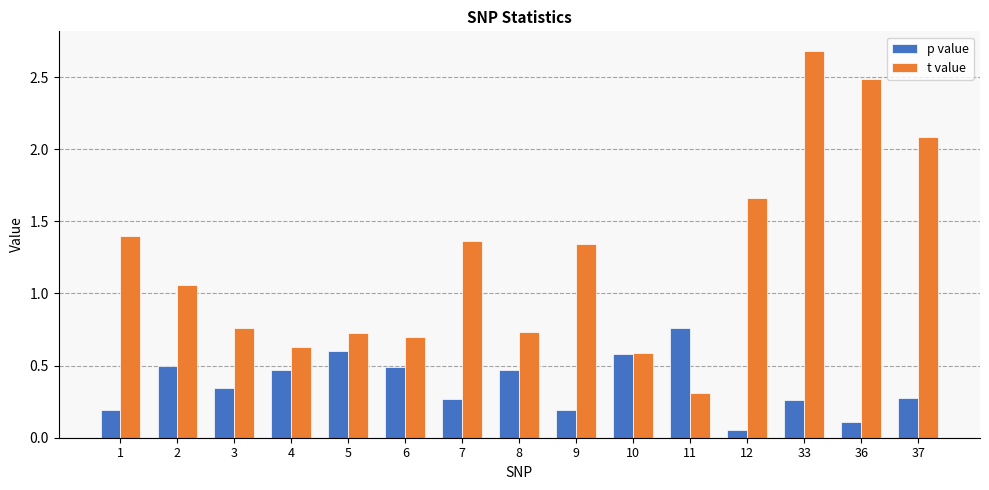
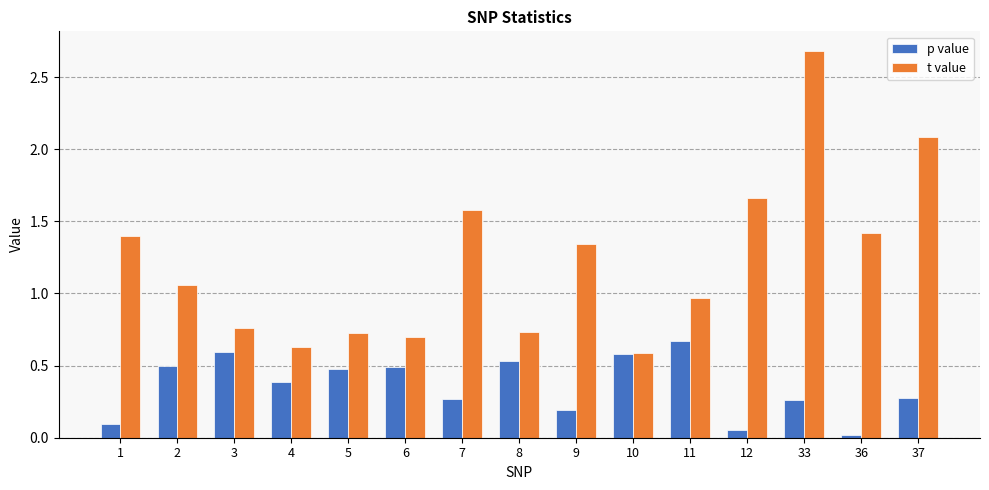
  {
    "p value": {
-     "1": 0.19,
+     "1": 0.09,
      "2": 0.49,
-     "3": 0.35,
-     "4": 0.47,
-     "5": 0.60,
+     "3": 0.60,
+     "4": 0.39,
+     "5": 0.47,
      "6": 0.49,
      "7": 0.27,
-     "8": 0.47,
+     "8": 0.53,
      "9": 0.19,
      "10": 0.58,
-     "11": 0.76,
+     "11": 0.67,
      "12": 0.05,
      "33": 0.26,
-     "36": 0.11,
+     "36": 0.02,
      "37": 0.28
    },
    "t value": {
      "1": 1.40,
      "2": 1.06,
      "3": 0.76,
      "4": 0.63,
      "5": 0.73,
      "6": 0.70,
-     "7": 1.36,
+     "7": 1.58,
      "8": 0.73,
      "9": 1.34,
      "10": 0.59,
-     "11": 0.31,
+     "11": 0.97,
      "12": 1.66,
      "33": 2.68,
-     "36": 2.49,
+     "36": 1.42,
      "37": 2.08
    }
  }
